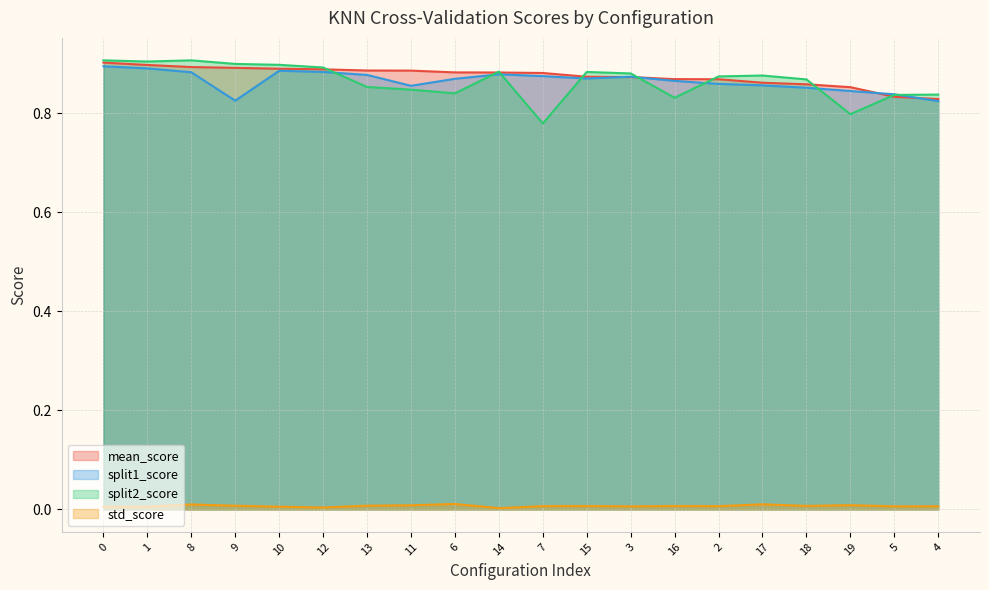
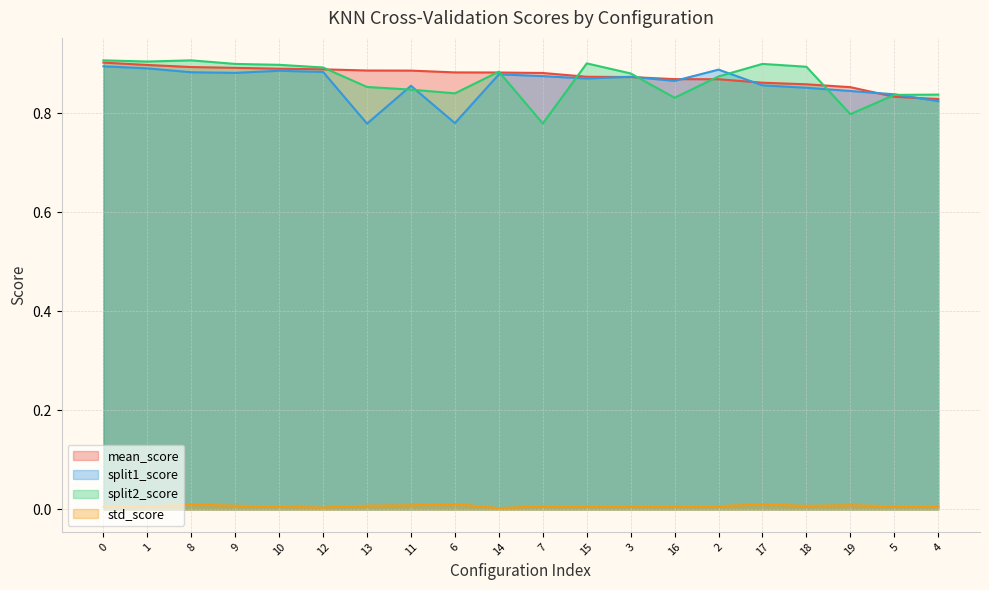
  {
    "split1_score": {
      "0": 0.89,
      "1": 0.89,
      "8": 0.88,
-     "9": 0.83,
+     "9": 0.88,
      "12": 0.88,
-     "13": 0.88,
+     "13": 0.78,
      "11": 0.86,
-     "6": 0.87,
+     "6": 0.78,
      "7": 0.87,
-     "2": 0.86,
+     "2": 0.89,
      "17": 0.86,
      "18": 0.85,
      "19": 0.84
    },
    "split2_score": {
      "1": 0.90,
      "8": 0.91,
      "9": 0.90,
      "10": 0.90,
      "13": 0.85,
      "11": 0.85,
      "6": 0.84,
      "7": 0.78,
-     "15": 0.88,
+     "15": 0.90,
      "3": 0.88,
      "16": 0.83,
      "2": 0.87,
-     "17": 0.88,
-     "18": 0.87,
+     "17": 0.90,
+     "18": 0.89,
      "19": 0.80,
      "4": 0.84
    }
  }
